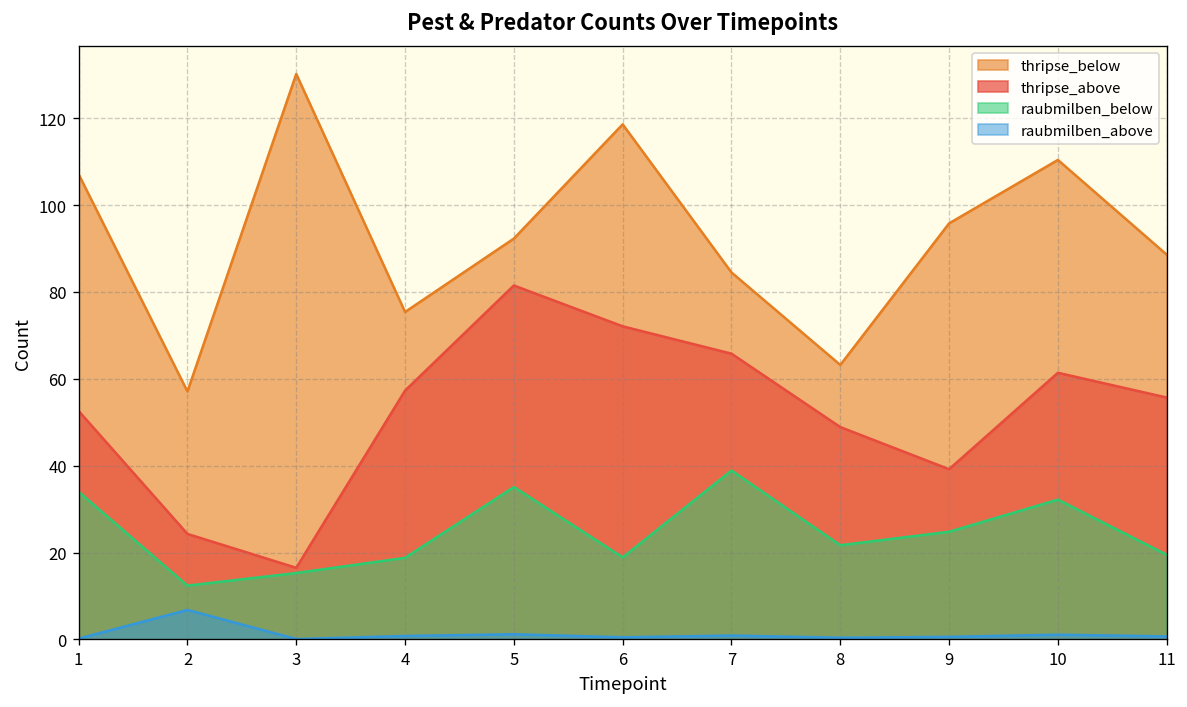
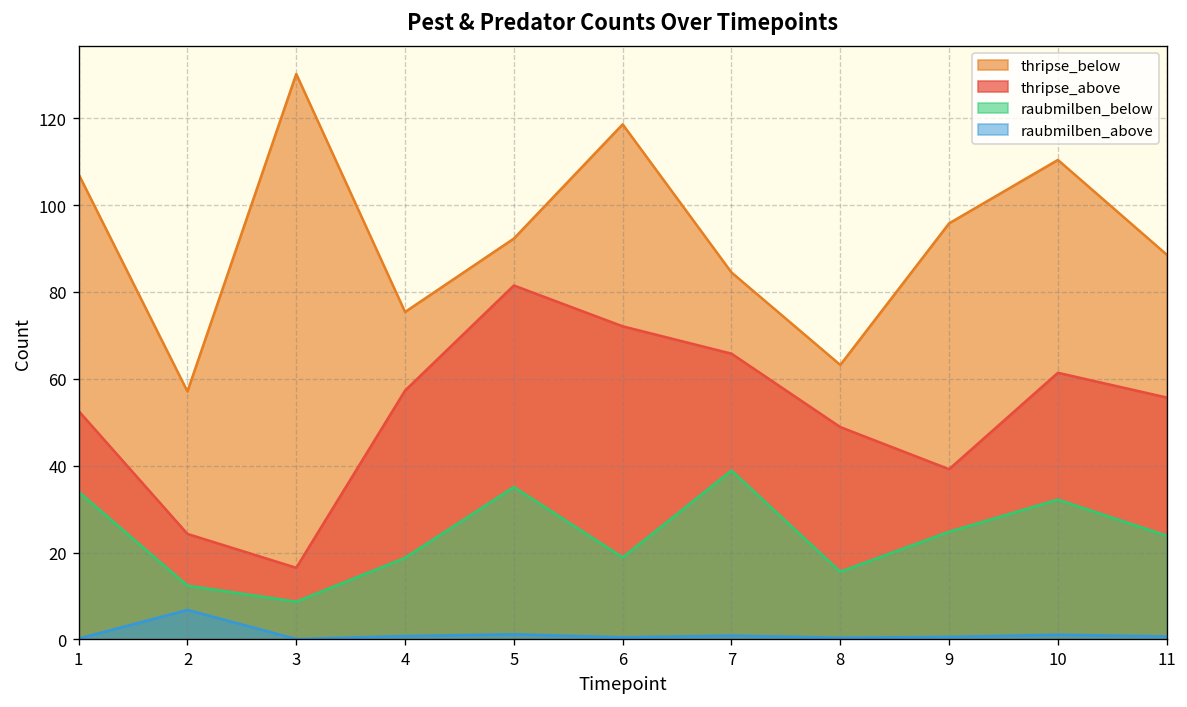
  {
    "raubmilben_below": {
      "1": 34,
      "2": 12,
-     "3": 15,
+     "3": 9,
      "4": 19,
      "5": 35,
      "6": 19,
      "7": 39,
-     "8": 22,
+     "8": 16,
      "9": 25,
      "10": 32,
-     "11": 20
+     "11": 24
    },
    "raubmilben_above": {
      "1": 0,
      "2": 7,
      "3": 0,
      "4": 1,
      "5": 1,
      "6": 1,
      "7": 1,
      "8": 0,
      "9": 1,
      "10": 1,
      "11": 1
    }
  }
